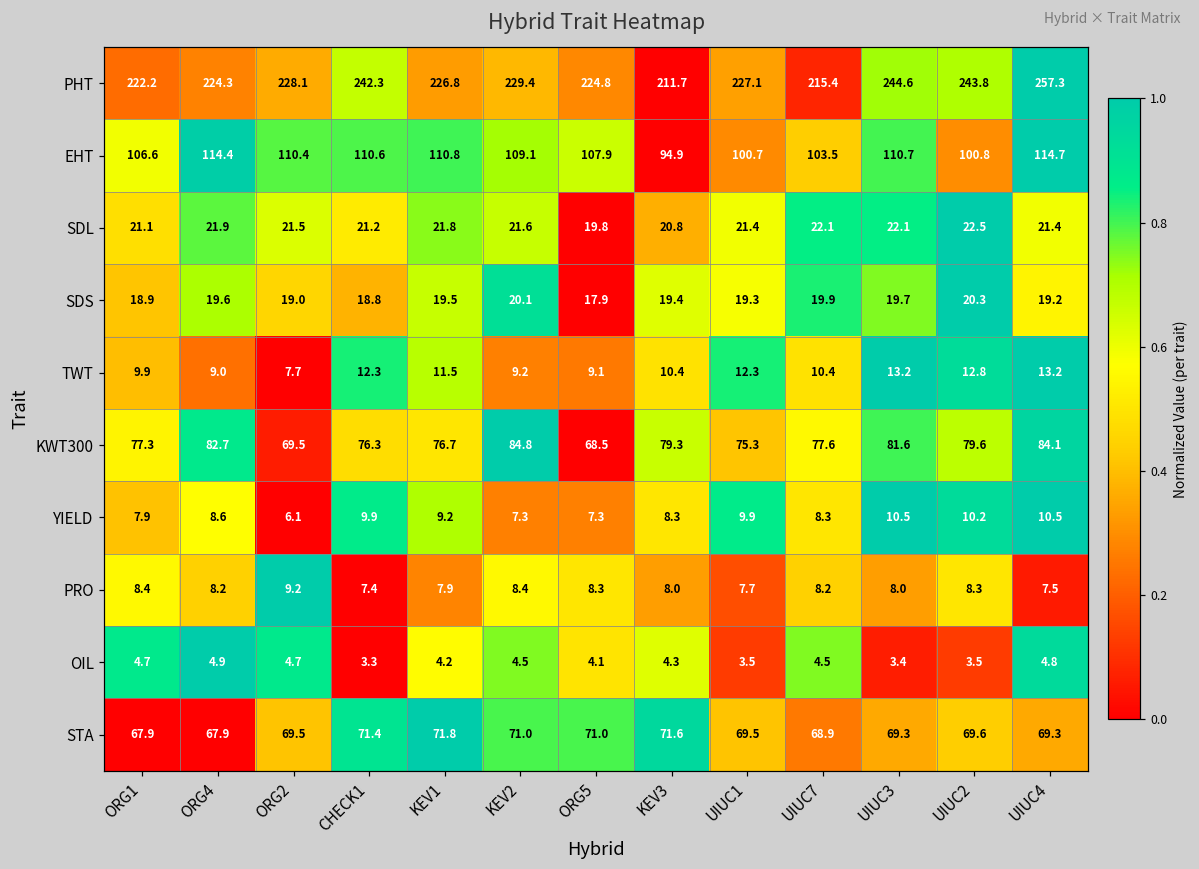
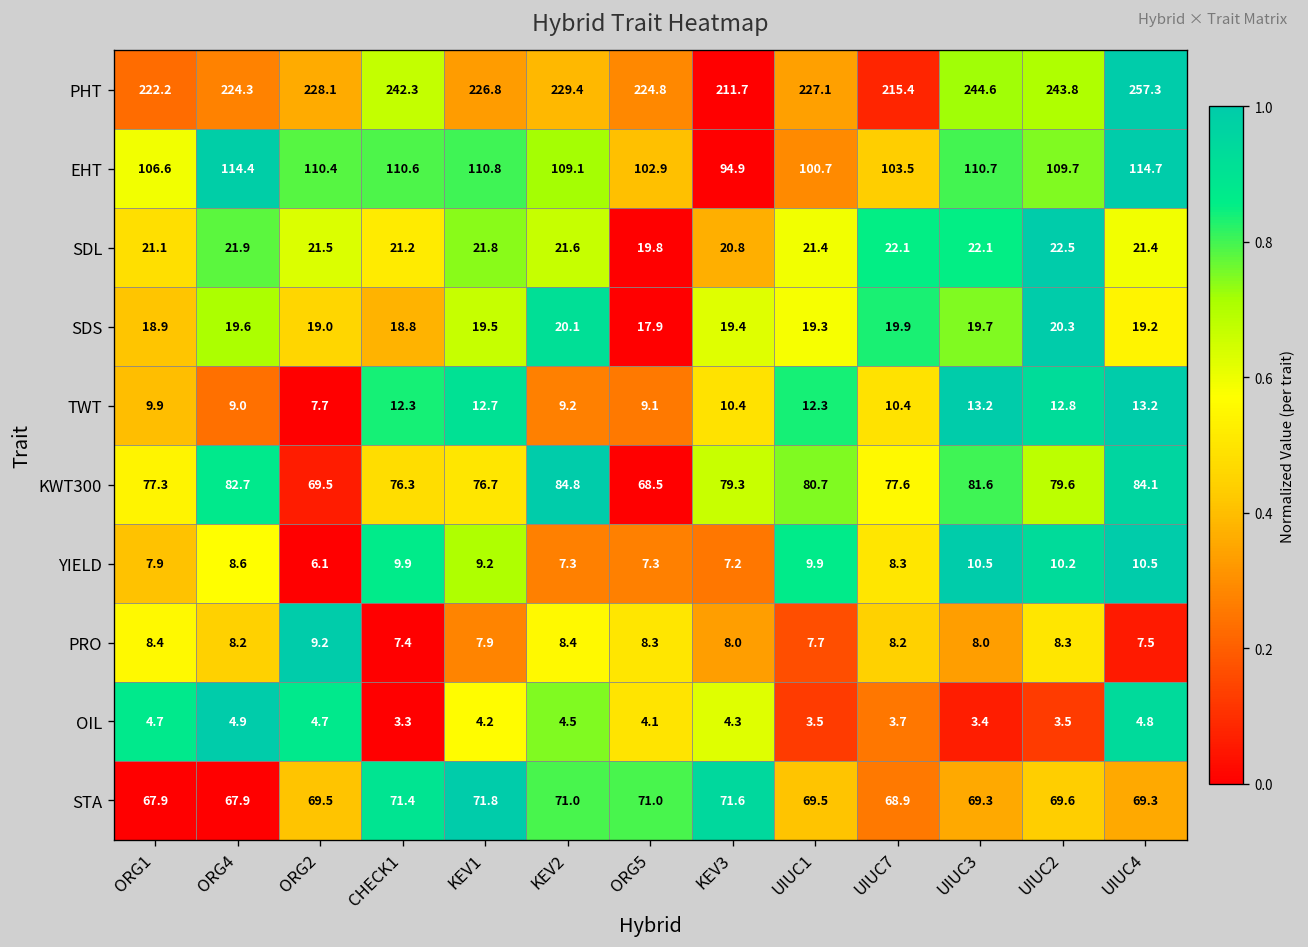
  {
    "PHT": {
      "ORG1": 222.2,
      "ORG4": 224.3,
      "ORG2": 228.1,
      "CHECK1": 242.3,
      "KEV1": 226.8,
      "KEV2": 229.4,
      "ORG5": 224.8,
      "KEV3": 211.7,
      "UIUC1": 227.1,
      "UIUC7": 215.4,
      "UIUC3": 244.6,
      "UIUC2": 243.8,
      "UIUC4": 257.3
    },
    "EHT": {
      "ORG1": 106.6,
      "ORG4": 114.4,
      "ORG2": 110.4,
      "CHECK1": 110.6,
      "KEV1": 110.8,
      "KEV2": 109.1,
-     "ORG5": 107.9,
+     "ORG5": 102.9,
      "KEV3": 94.9,
      "UIUC1": 100.7,
      "UIUC7": 103.5,
      "UIUC3": 110.7,
-     "UIUC2": 100.8,
+     "UIUC2": 109.7,
      "UIUC4": 114.7
    },
    "SDL": {
      "ORG1": 21.1,
      "ORG4": 21.9,
      "ORG2": 21.5,
      "CHECK1": 21.2,
      "KEV1": 21.8,
      "KEV2": 21.6,
      "ORG5": 19.8,
      "KEV3": 20.8,
      "UIUC1": 21.4,
      "UIUC7": 22.1,
      "UIUC3": 22.1,
      "UIUC2": 22.5,
      "UIUC4": 21.4
    },
    "SDS": {
      "ORG1": 18.9,
      "ORG4": 19.6,
      "ORG2": 19.0,
      "CHECK1": 18.8,
      "KEV1": 19.5,
      "KEV2": 20.1,
      "ORG5": 17.9,
      "KEV3": 19.4,
      "UIUC1": 19.3,
      "UIUC7": 19.9,
      "UIUC3": 19.7,
      "UIUC2": 20.3,
      "UIUC4": 19.2
    },
    "TWT": {
      "ORG1": 9.9,
      "ORG4": 9.0,
      "ORG2": 7.7,
      "CHECK1": 12.3,
-     "KEV1": 11.5,
+     "KEV1": 12.7,
      "KEV2": 9.2,
      "ORG5": 9.1,
      "KEV3": 10.4,
      "UIUC1": 12.3,
      "UIUC7": 10.4,
      "UIUC3": 13.2,
      "UIUC2": 12.8,
      "UIUC4": 13.2
    },
    "KWT300": {
      "ORG1": 77.3,
      "ORG4": 82.7,
      "ORG2": 69.5,
      "CHECK1": 76.3,
      "KEV1": 76.7,
      "KEV2": 84.8,
      "ORG5": 68.5,
      "KEV3": 79.3,
-     "UIUC1": 75.3,
+     "UIUC1": 80.7,
      "UIUC7": 77.6,
      "UIUC3": 81.6,
      "UIUC2": 79.6,
      "UIUC4": 84.1
    },
    "YIELD": {
      "ORG1": 7.9,
      "ORG4": 8.6,
      "ORG2": 6.1,
      "CHECK1": 9.9,
      "KEV1": 9.2,
      "KEV2": 7.3,
      "ORG5": 7.3,
-     "KEV3": 8.3,
+     "KEV3": 7.2,
      "UIUC1": 9.9,
      "UIUC7": 8.3,
      "UIUC3": 10.5,
      "UIUC2": 10.2,
      "UIUC4": 10.5
    },
    "PRO": {
      "ORG1": 8.4,
      "ORG4": 8.2,
      "ORG2": 9.2,
      "CHECK1": 7.4,
      "KEV1": 7.9,
      "KEV2": 8.4,
      "ORG5": 8.3,
      "KEV3": 8.0,
      "UIUC1": 7.7,
      "UIUC7": 8.2,
      "UIUC3": 8.0,
      "UIUC2": 8.3,
      "UIUC4": 7.5
    },
    "OIL": {
      "ORG1": 4.7,
      "ORG4": 4.9,
      "ORG2": 4.7,
      "CHECK1": 3.3,
      "KEV1": 4.2,
      "KEV2": 4.5,
      "ORG5": 4.1,
      "KEV3": 4.3,
      "UIUC1": 3.5,
-     "UIUC7": 4.5,
+     "UIUC7": 3.7,
      "UIUC3": 3.4,
      "UIUC2": 3.5,
      "UIUC4": 4.8
    },
    "STA": {
      "ORG1": 67.9,
      "ORG4": 67.9,
      "ORG2": 69.5,
      "CHECK1": 71.4,
      "KEV1": 71.8,
      "KEV2": 71.0,
      "ORG5": 71.0,
      "KEV3": 71.6,
      "UIUC1": 69.5,
      "UIUC7": 68.9,
      "UIUC3": 69.3,
      "UIUC2": 69.6,
      "UIUC4": 69.3
    }
  }
